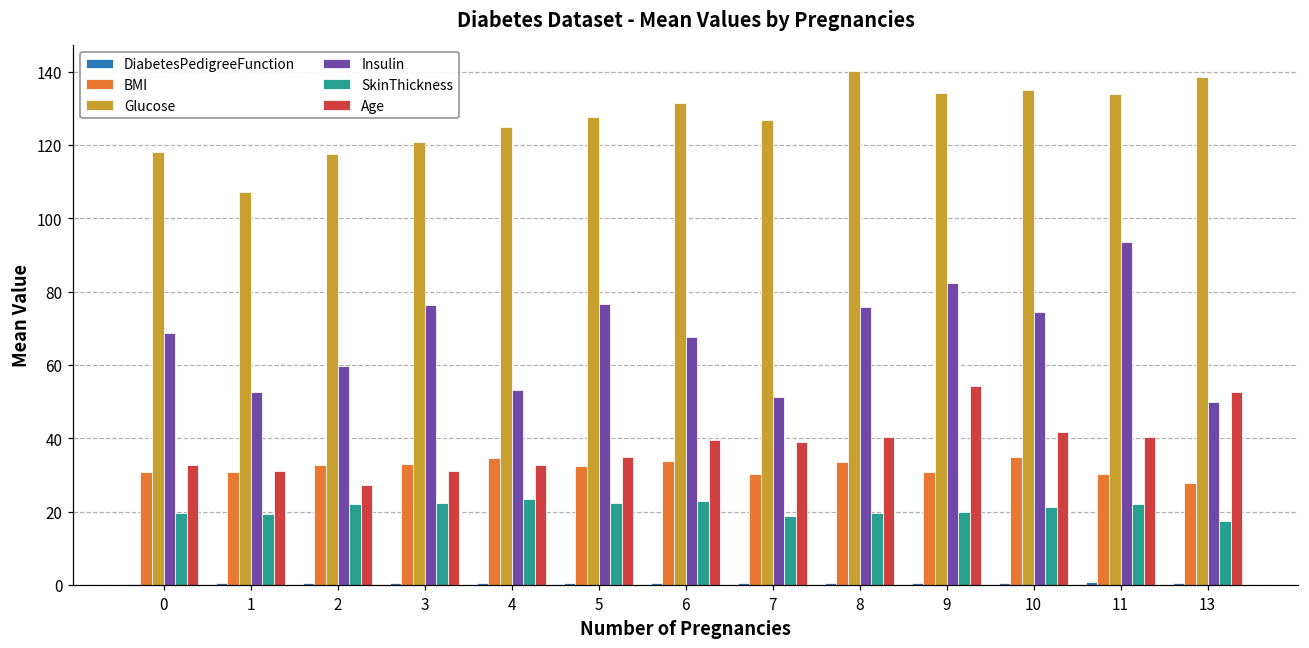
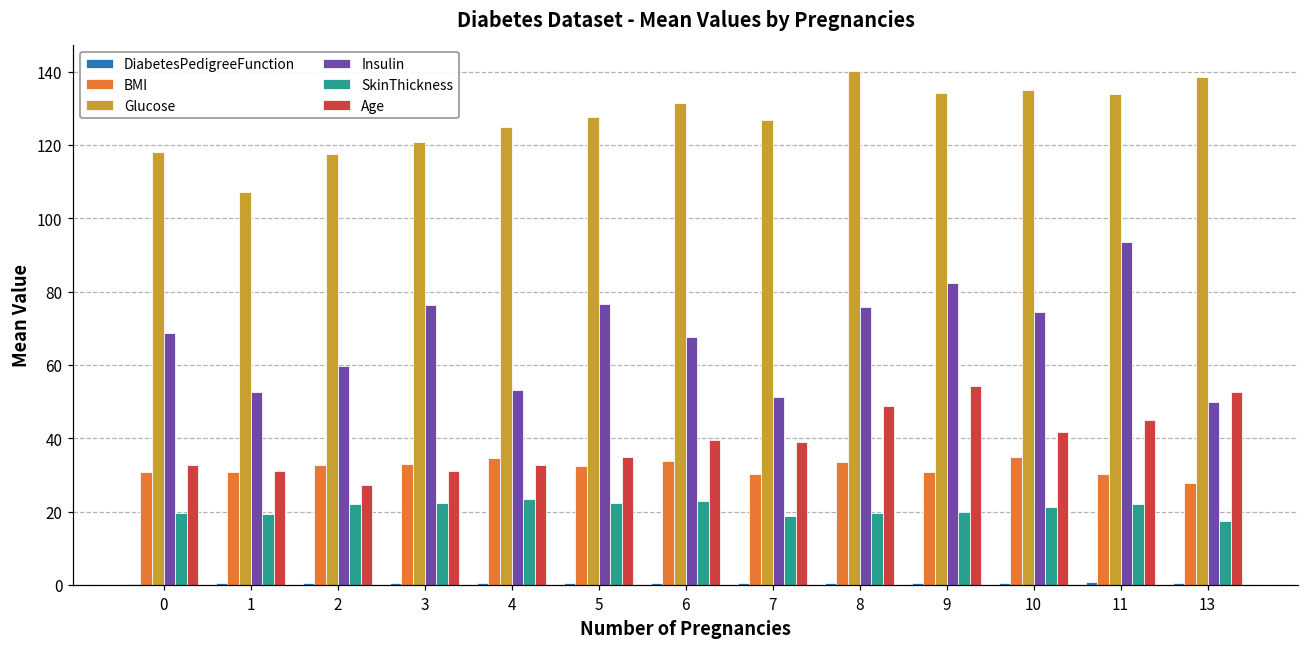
  {
    "Insulin": {
      "0": 69,
      "1": 53,
      "2": 60,
      "3": 76,
      "4": 53,
      "5": 77,
      "6": 68,
      "7": 51,
      "8": 76,
      "9": 82,
      "10": 74,
      "11": 94,
      "13": 50
    },
    "Age": {
      "0": 33,
      "1": 31,
      "2": 27,
      "3": 31,
      "4": 33,
      "5": 35,
      "6": 40,
      "7": 39,
-     "8": 40,
+     "8": 49,
      "9": 54,
      "10": 42,
-     "11": 40,
+     "11": 45,
      "13": 53
    }
  }
